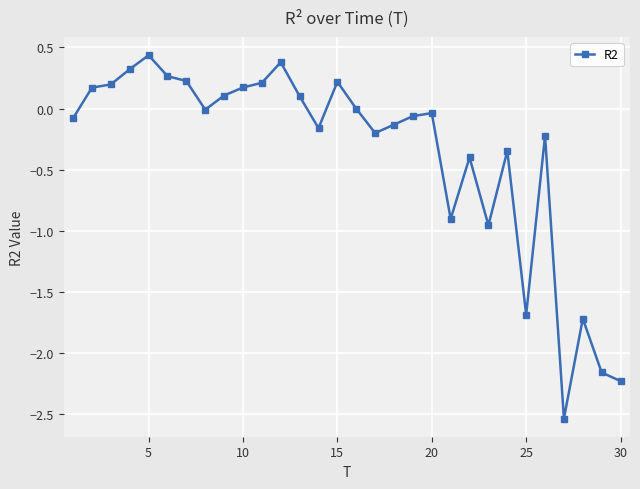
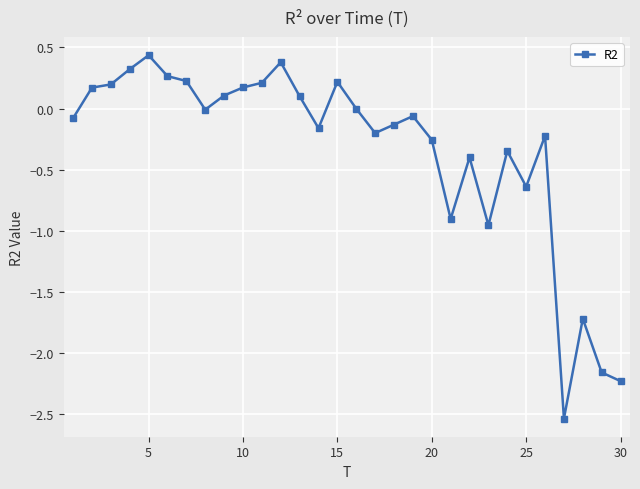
  {
    "5": 0.44,
    "10": 0.17,
    "15": 0.22,
-   "20": -0.04,
-   "25": -1.69,
+   "20": -0.26,
+   "25": -0.64,
    "30": -2.23
  }
